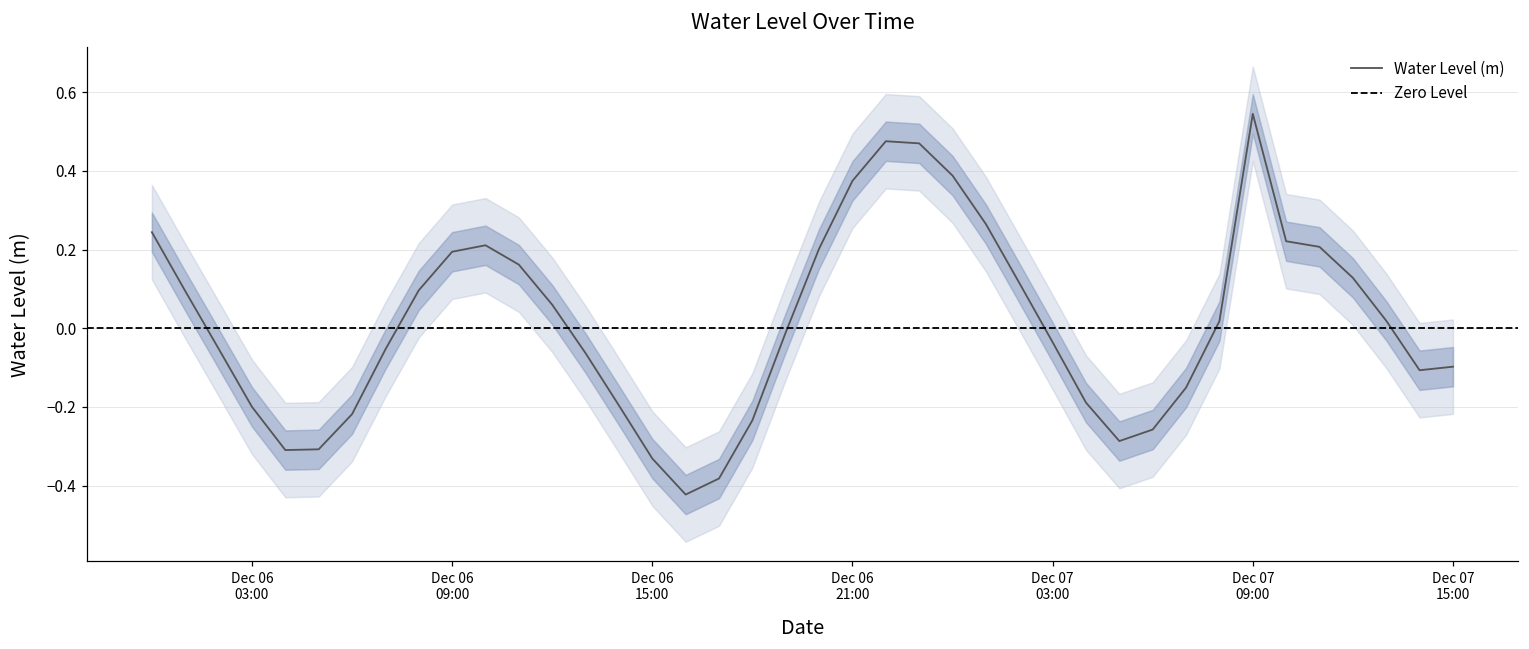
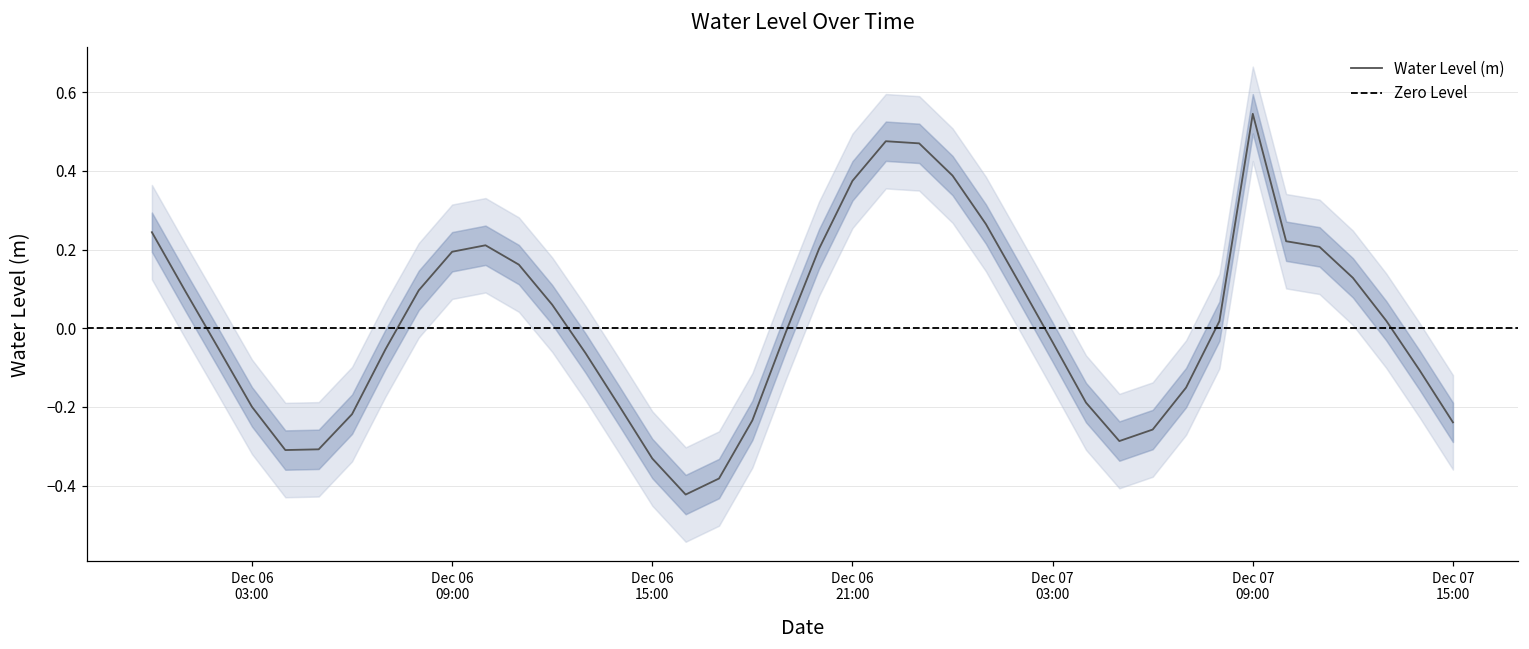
  {
    "Water Level (m)": {
      "Dec 06 03:00": -0.20,
      "Dec 06 09:00": 0.19,
      "Dec 06 15:00": -0.33,
      "Dec 06 21:00": 0.37,
      "Dec 07 03:00": -0.04,
      "Dec 07 09:00": 0.55,
-     "Dec 07 15:00": -0.10
+     "Dec 07 15:00": -0.24
    }
  }
